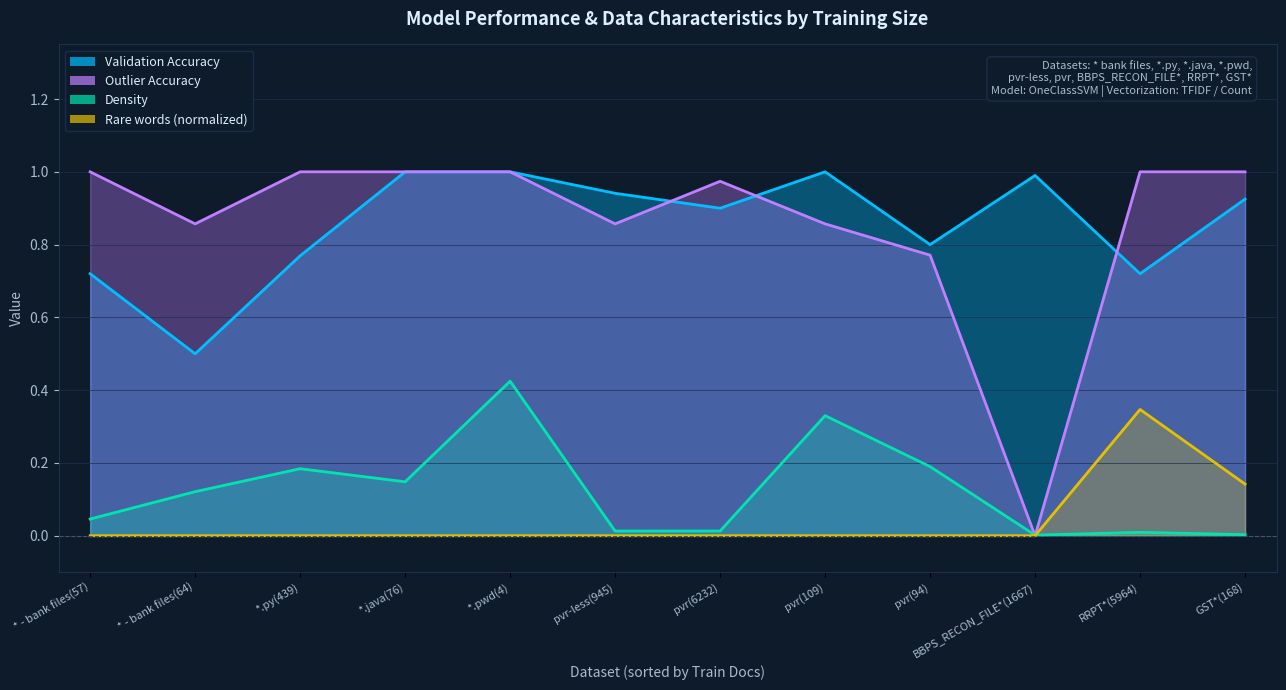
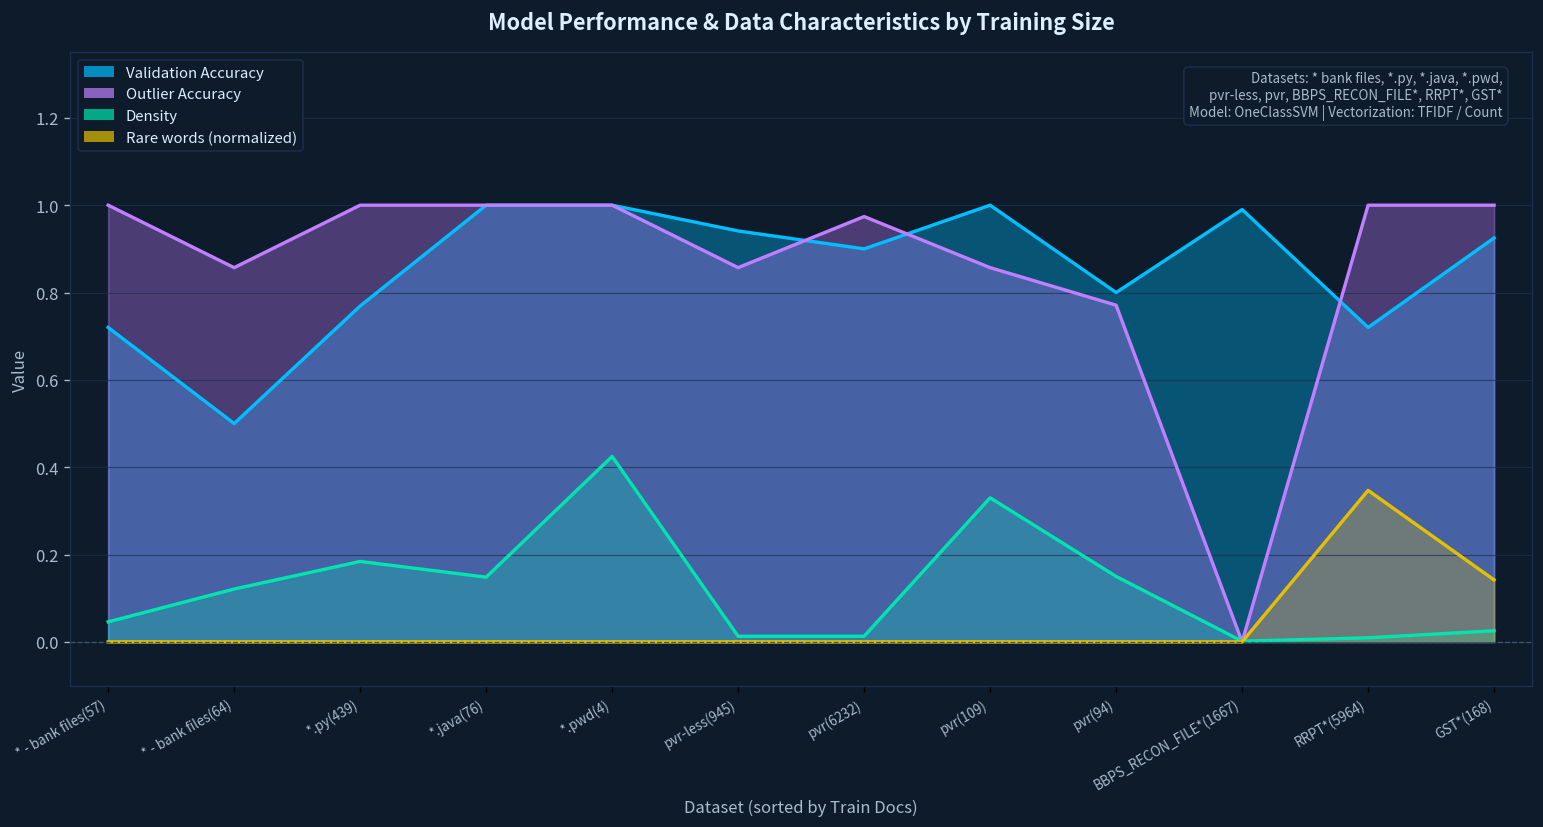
  {
    "Validation Accuracy": {
      "* - bank files(57)": 0.72,
      "* - bank files(64)": 0.50,
      "*.py(439)": 0.77,
      "pvr-less(945)": 0.94,
      "pvr(6232)": 0.90,
      "pvr(109)": 1.00,
      "pvr(94)": 0.80,
      "BBPS_RECON_FILE*(1667)": 0.99,
      "RRPT*(5964)": 0.72,
      "GST*(168)": 0.93
    },
    "Outlier Accuracy": {
      "* - bank files(57)": 1.00,
      "* - bank files(64)": 0.86,
      "*.py(439)": 1.00,
      "pvr-less(945)": 0.86,
      "pvr(6232)": 0.97,
      "pvr(109)": 0.86,
      "pvr(94)": 0.77,
      "RRPT*(5964)": 1.00,
      "GST*(168)": 1.00
    },
    "Density": {
      "* - bank files(57)": 0.05,
      "* - bank files(64)": 0.12,
      "*.py(439)": 0.18,
      "*.java(76)": 0.15,
      "*.pwd(4)": 0.42,
      "pvr-less(945)": 0.01,
      "pvr(6232)": 0.01,
      "pvr(109)": 0.33,
-     "pvr(94)": 0.19,
+     "pvr(94)": 0.15,
      "RRPT*(5964)": 0.01,
-     "GST*(168)": 0.00
+     "GST*(168)": 0.03
    },
    "Rare words (normalized)": {
      "* - bank files(57)": 0.00,
      "* - bank files(64)": 0.00,
      "*.py(439)": 0.00,
      "*.java(76)": 0.00,
      "*.pwd(4)": 0.00,
      "pvr-less(945)": 0.00,
      "pvr(6232)": 0.00,
      "pvr(109)": 0.00,
      "pvr(94)": 0.00,
      "RRPT*(5964)": 0.35,
      "GST*(168)": 0.14
    }
  }
